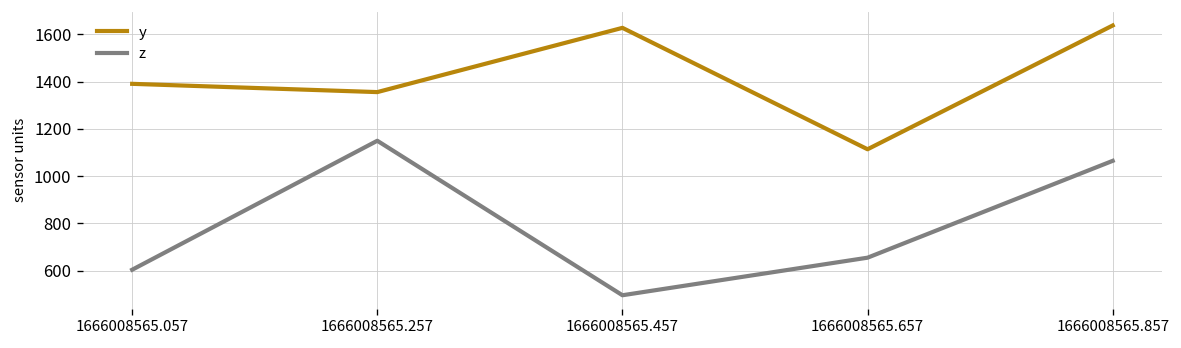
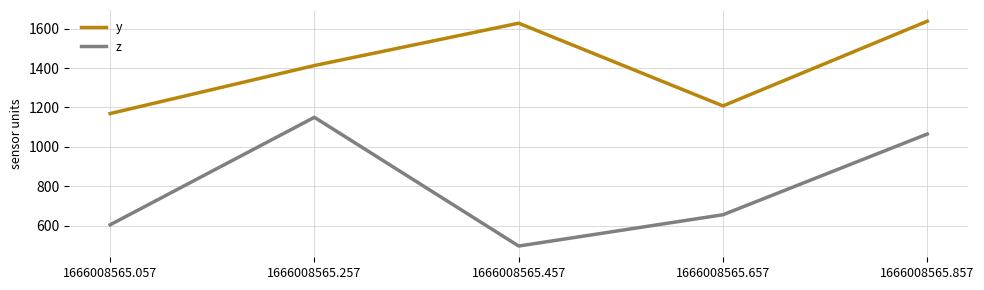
  {
    "y": {
-     "1666008565.057": 1390,
-     "1666008565.257": 1360,
+     "1666008565.057": 1170,
+     "1666008565.257": 1410,
      "1666008565.457": 1630,
-     "1666008565.657": 1110,
+     "1666008565.657": 1210,
      "1666008565.857": 1640
    },
    "z": {
      "1666008565.057": 600,
      "1666008565.257": 1150,
      "1666008565.457": 500,
      "1666008565.657": 660,
      "1666008565.857": 1070
    }
  }
